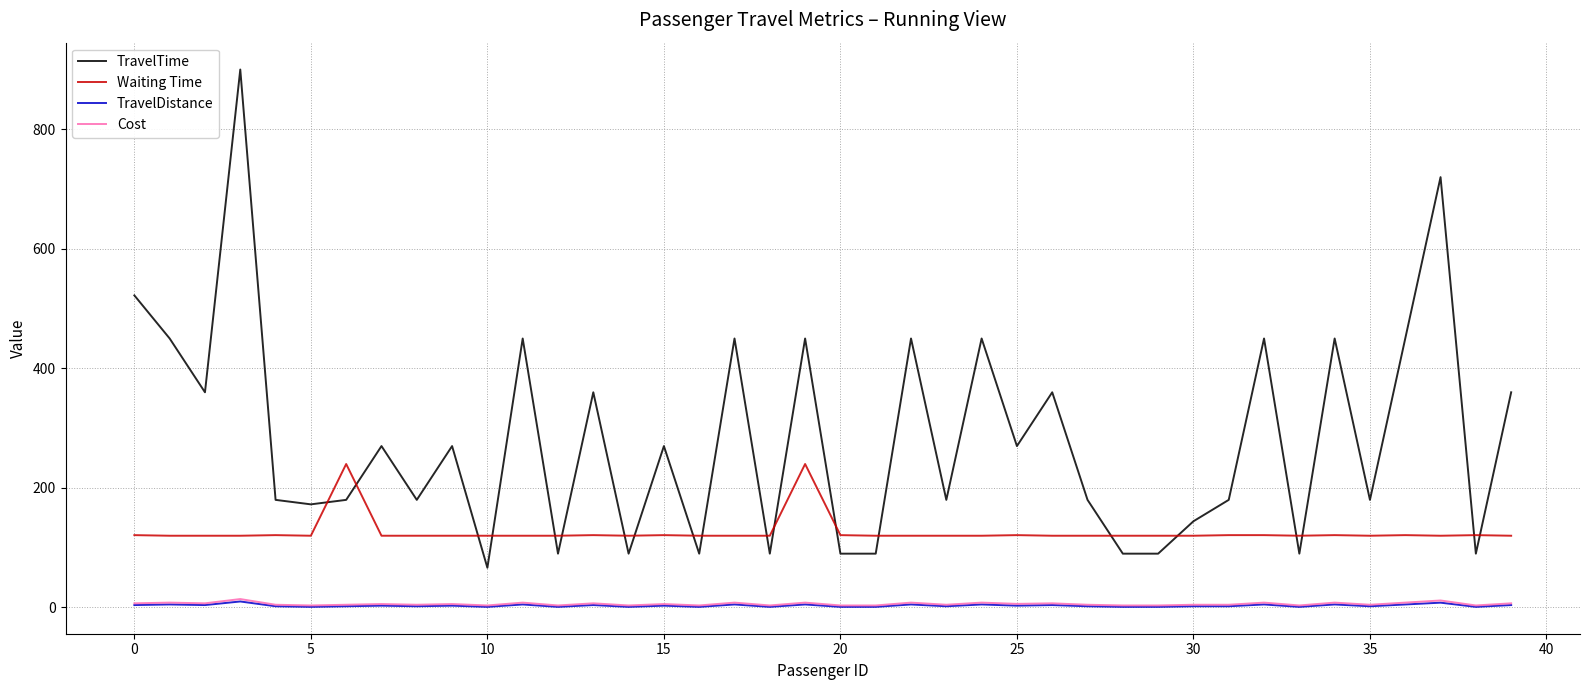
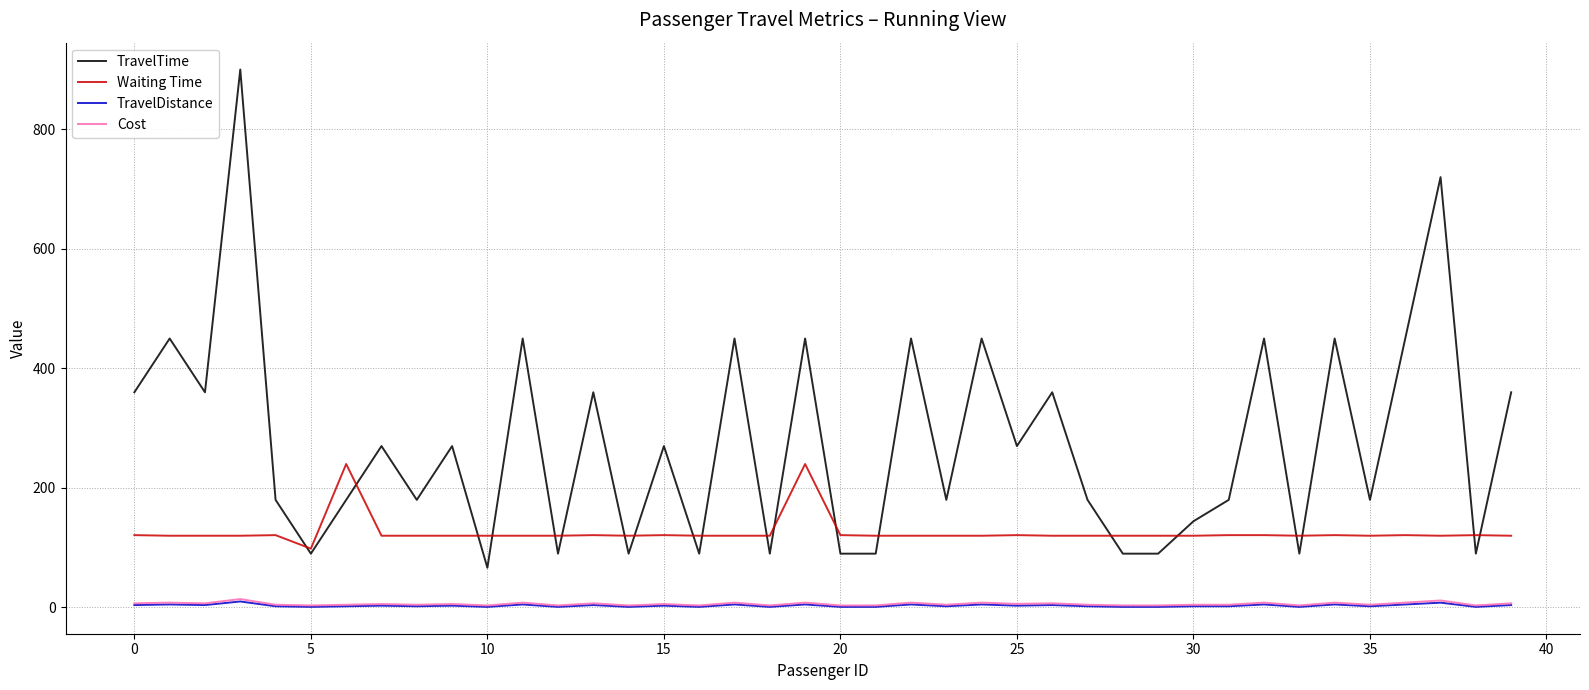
  {
    "TravelTime": {
-     "0": 520,
-     "5": 170,
+     "0": 360,
+     "5": 90,
      "10": 70,
      "15": 270,
      "20": 90,
      "25": 270,
      "30": 140,
      "35": 180
    },
    "Waiting Time": {
      "0": 120,
-     "5": 120,
+     "5": 100,
      "10": 120,
      "15": 120,
      "20": 120,
      "25": 120,
      "30": 120,
      "35": 120
    }
  }
